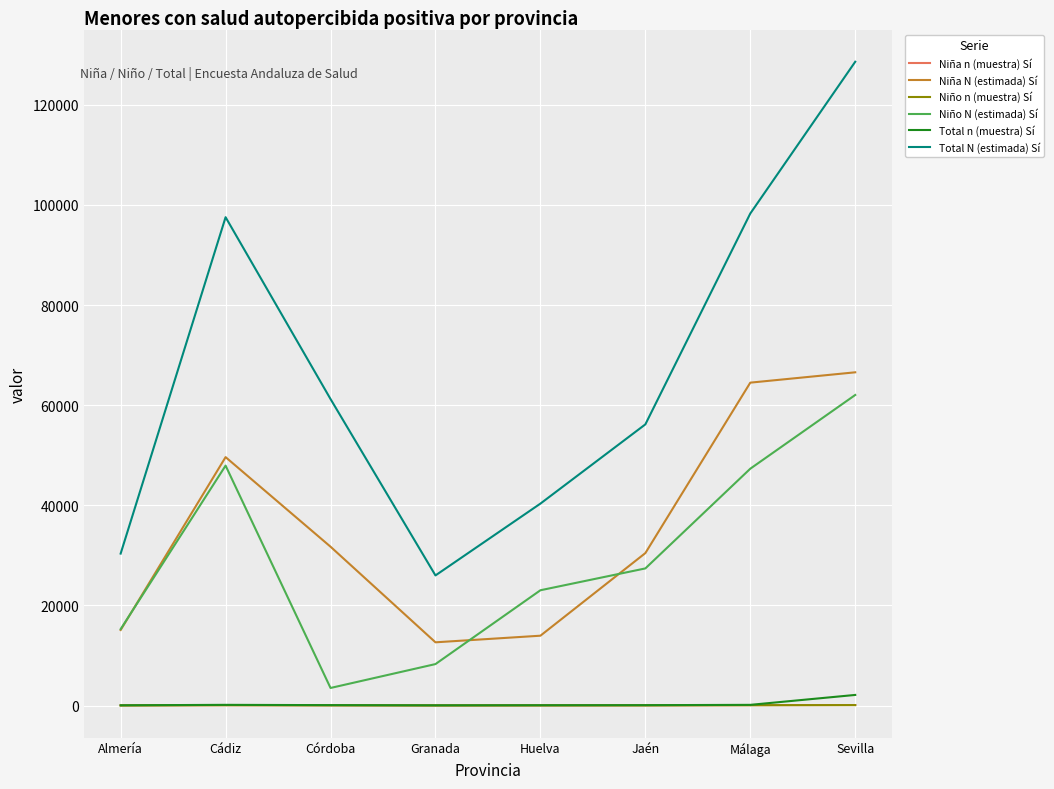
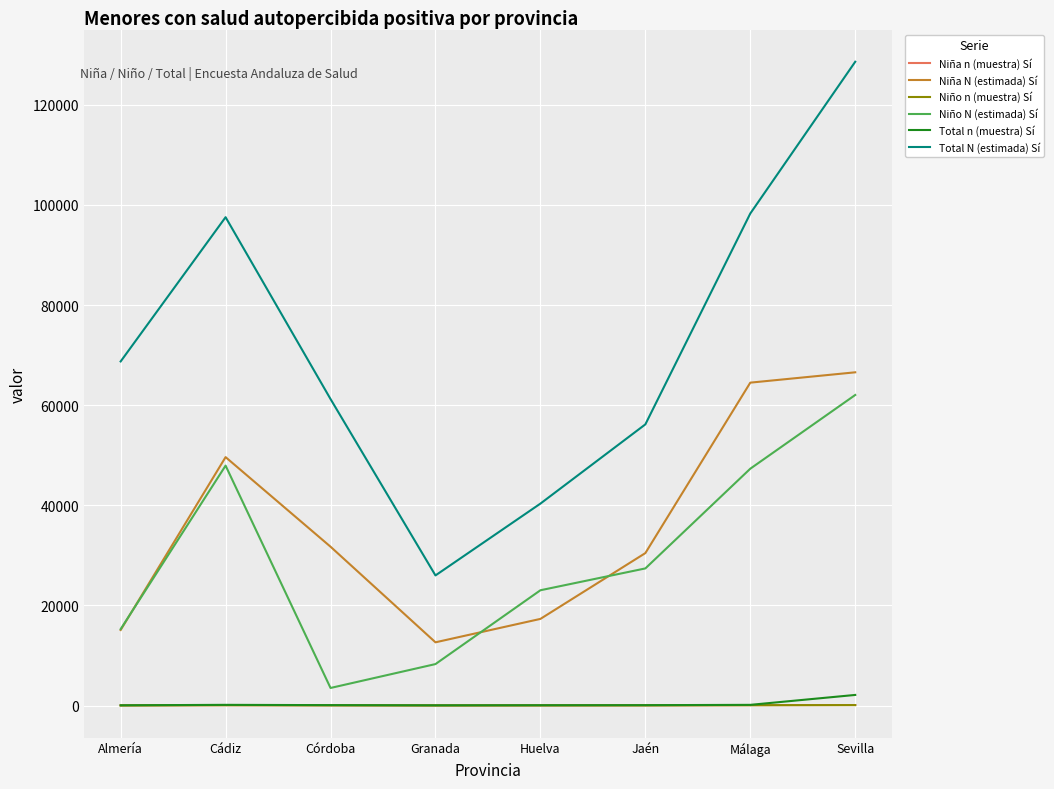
  {
    "Niño n (muestra) Sí": {
      "Sevilla": 0
    },
    "Niña N (estimada) Sí": {
      "Cádiz": 50000,
      "Córdoba": 32000,
      "Granada": 13000,
-     "Huelva": 14000,
+     "Huelva": 17000,
      "Jaén": 30000,
      "Málaga": 65000,
      "Sevilla": 67000
    },
    "Niño N (estimada) Sí": {
      "Cádiz": 48000,
      "Córdoba": 4000,
      "Granada": 8000,
      "Huelva": 23000,
      "Jaén": 27000,
      "Málaga": 47000,
      "Sevilla": 62000
    },
    "Total n (muestra) Sí": {
      "Sevilla": 2000
    },
    "Total N (estimada) Sí": {
-     "Almería": 30000,
+     "Almería": 69000,
      "Cádiz": 98000,
      "Córdoba": 61000,
      "Granada": 26000,
      "Huelva": 40000,
      "Jaén": 56000,
      "Málaga": 98000,
      "Sevilla": 129000
    }
  }
